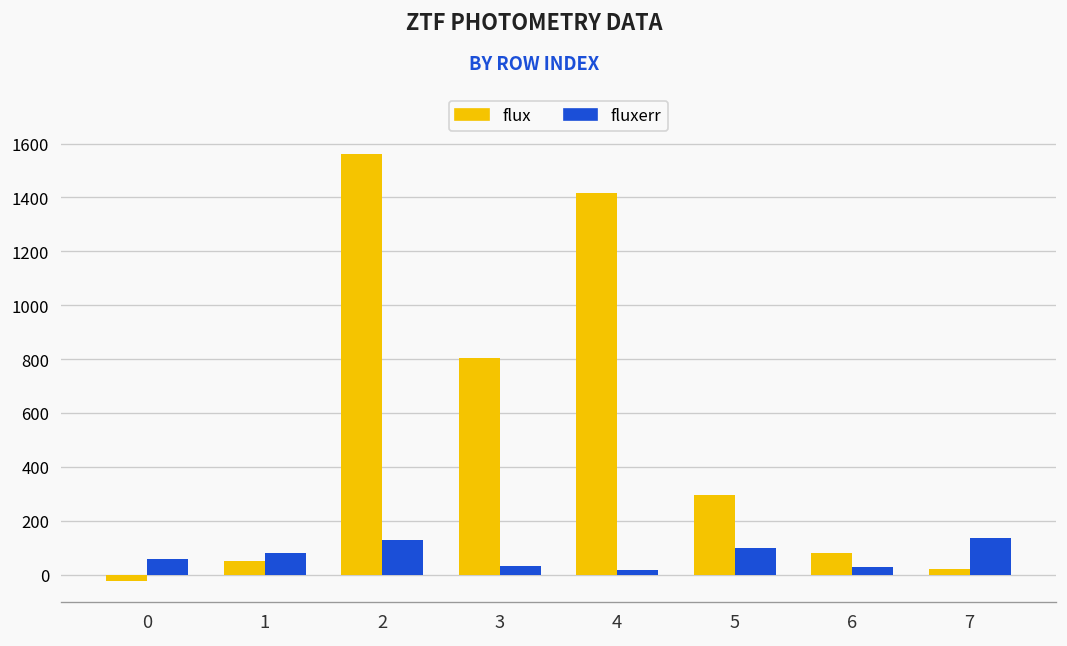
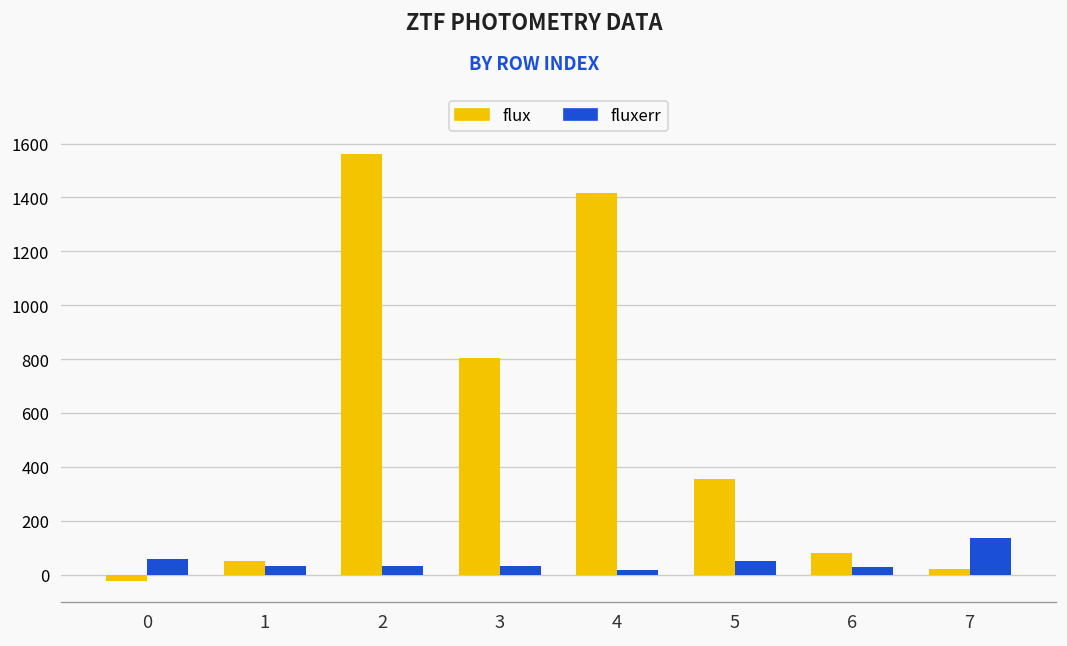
  {
    "flux": {
      "0": -20,
      "1": 50,
      "2": 1560,
      "3": 810,
      "4": 1420,
-     "5": 290,
+     "5": 360,
      "6": 80,
      "7": 20
    },
    "fluxerr": {
      "0": 60,
-     "1": 80,
-     "2": 130,
+     "1": 30,
+     "2": 30,
      "3": 30,
      "4": 20,
-     "5": 100,
+     "5": 50,
      "6": 30,
      "7": 140
    }
  }
